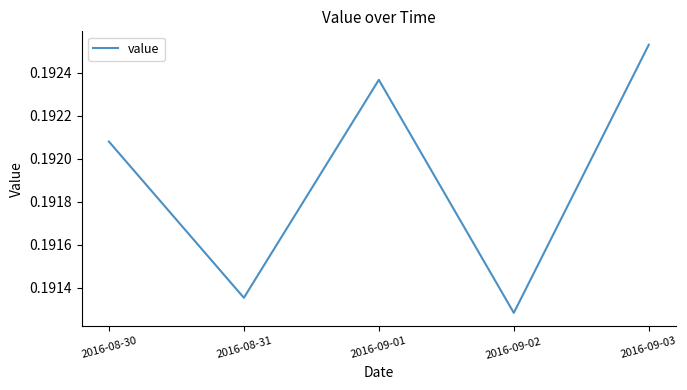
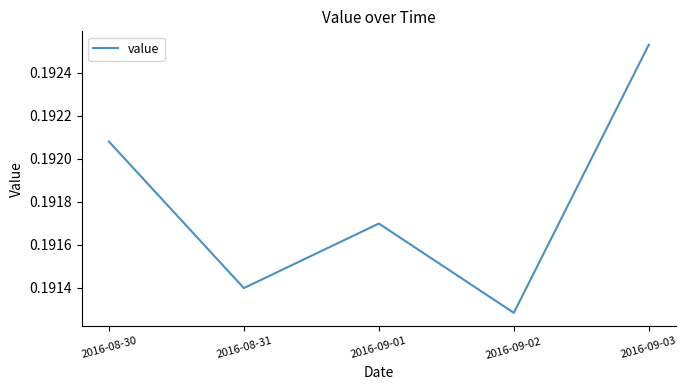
  {
    "2016-08-30": 0.19208,
-   "2016-08-31": 0.19135,
-   "2016-09-01": 0.19237,
+   "2016-08-31": 0.19140,
+   "2016-09-01": 0.19170,
    "2016-09-02": 0.19128,
    "2016-09-03": 0.19253
  }
